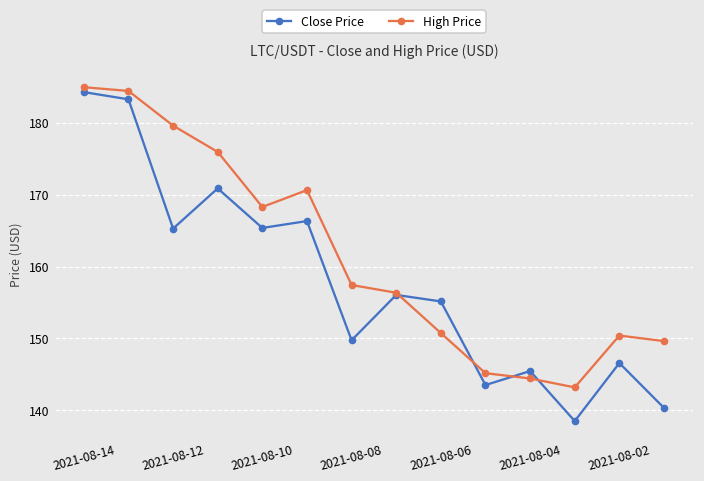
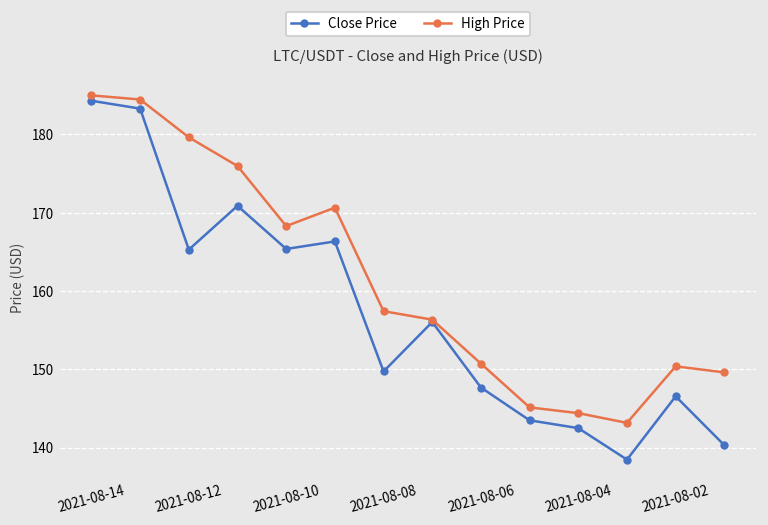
  {
    "Close Price": {
      "2021-08-14": 184,
      "2021-08-12": 165,
      "2021-08-10": 165,
      "2021-08-08": 150,
-     "2021-08-06": 155,
-     "2021-08-04": 145,
+     "2021-08-06": 148,
+     "2021-08-04": 142,
      "2021-08-02": 147
    },
    "High Price": {
      "2021-08-14": 185,
      "2021-08-12": 180,
      "2021-08-10": 168,
      "2021-08-08": 157,
      "2021-08-06": 151,
      "2021-08-04": 144,
      "2021-08-02": 150
    }
  }
